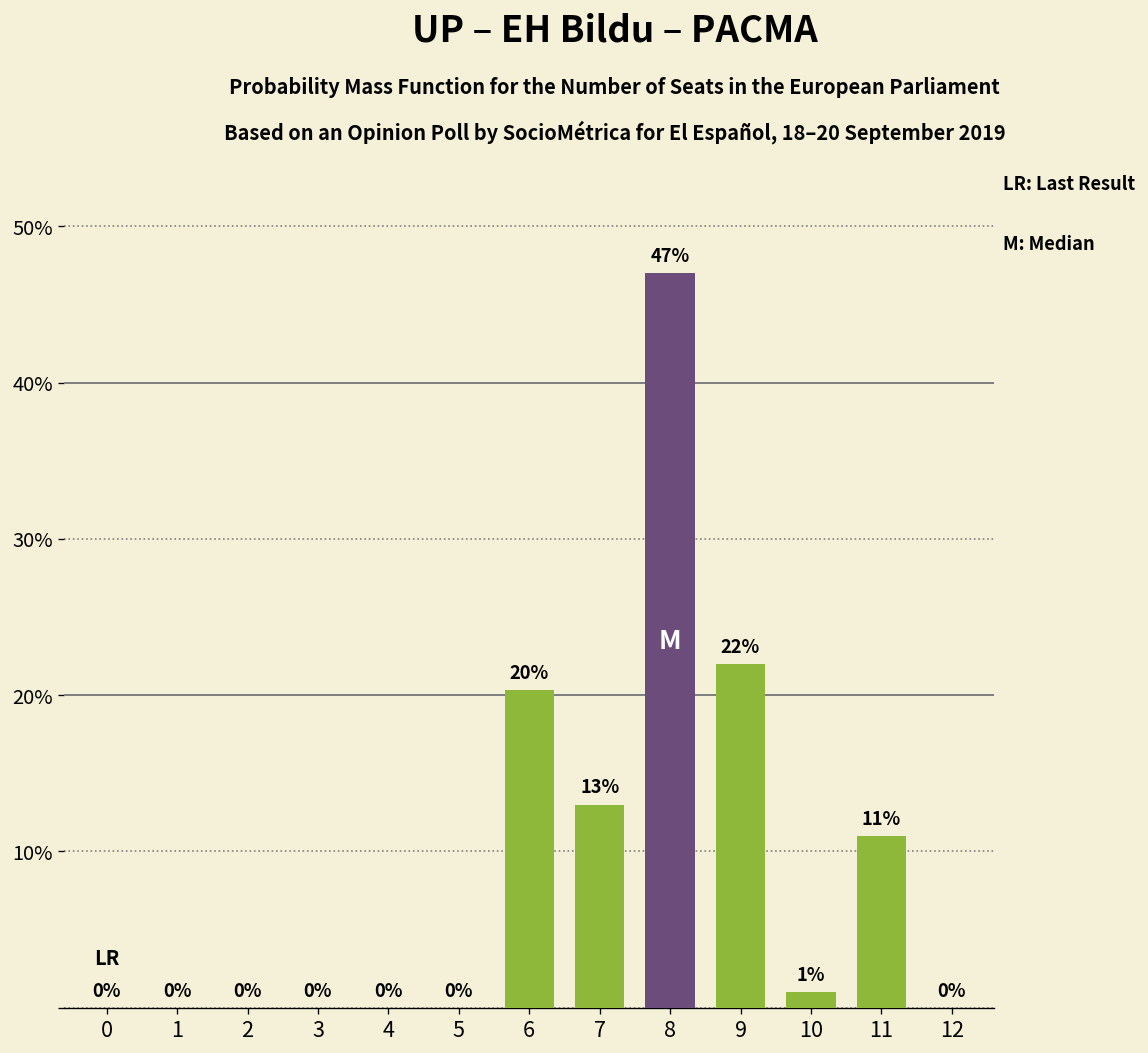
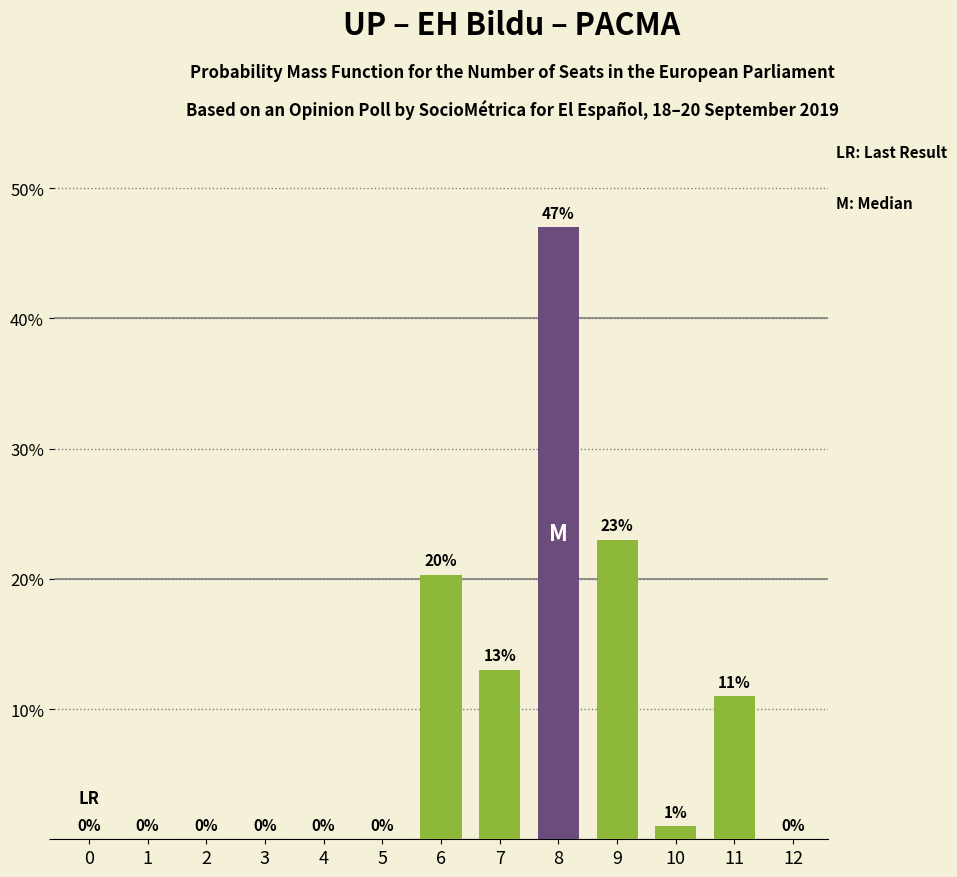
  {
    "0": "0%",
    "1": "0%",
    "2": "0%",
    "3": "0%",
    "4": "0%",
    "5": "0%",
    "6": "20%",
    "7": "13%",
    "8": "47%",
-   "9": "22%",
+   "9": "23%",
    "10": "1%",
    "11": "11%",
    "12": "0%"
  }
